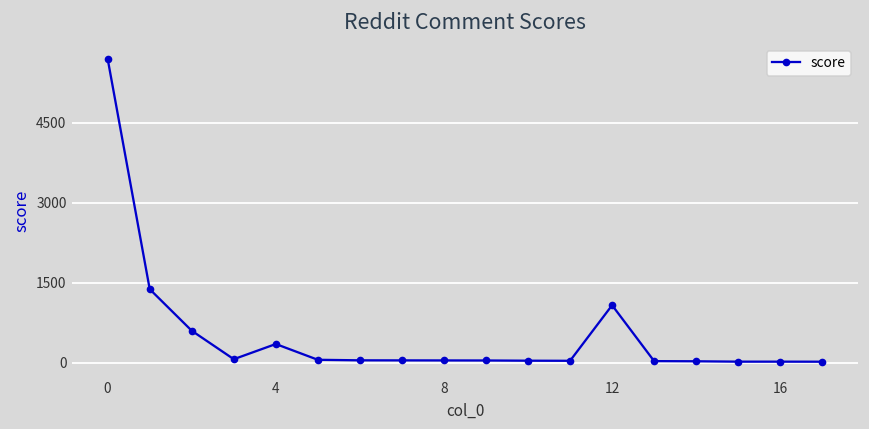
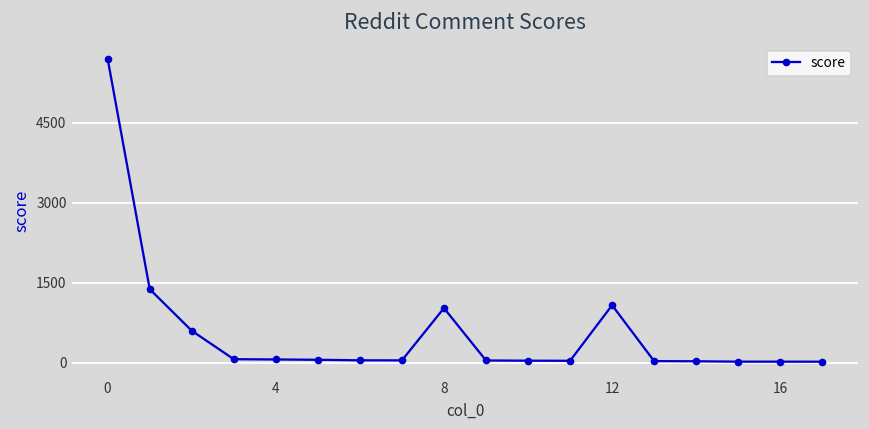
  {
    "0": 5700,
-   "4": 300,
-   "8": 0,
+   "4": 100,
+   "8": 1000,
    "12": 1100,
    "16": 0
  }
